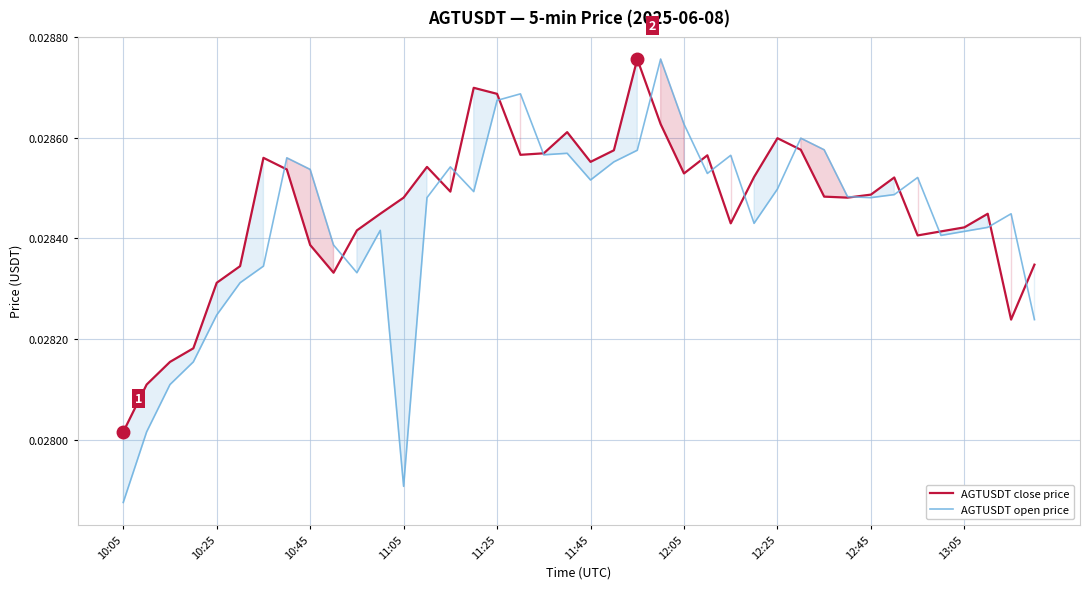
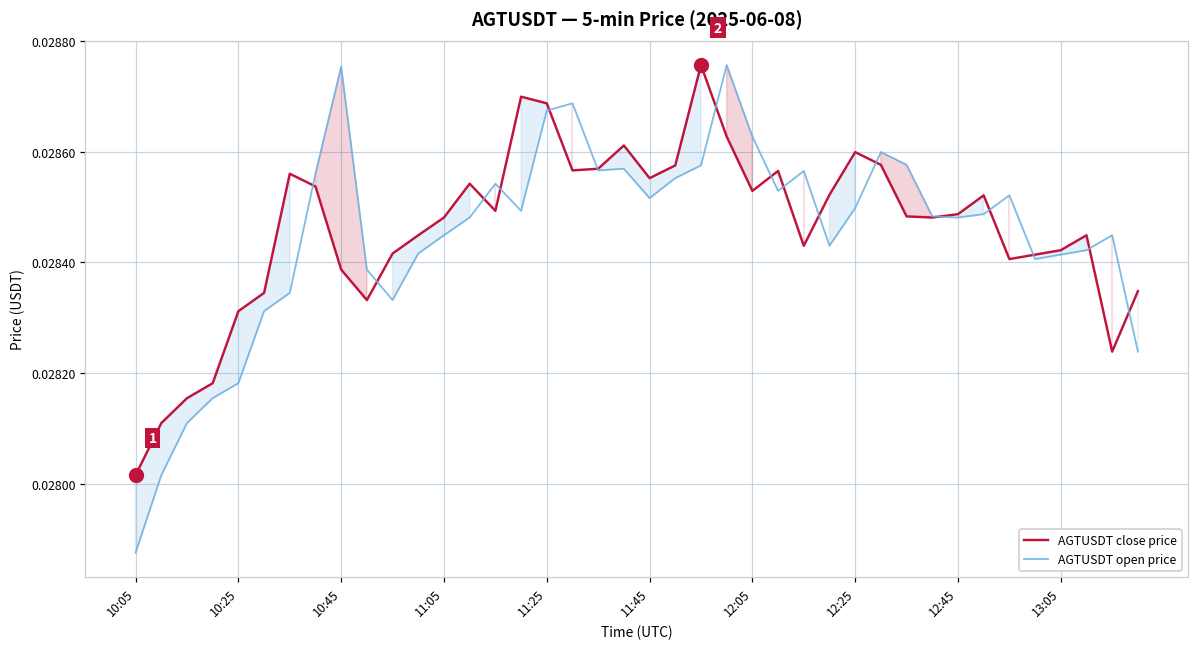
  {
    "AGTUSDT open price": {
      "10:05": 0.02788,
-     "10:25": 0.02825,
-     "10:45": 0.02854,
-     "11:05": 0.02791,
+     "10:25": 0.02818,
+     "10:45": 0.02875,
+     "11:05": 0.02845,
      "11:25": 0.02867,
      "11:45": 0.02852,
      "12:05": 0.02863,
      "12:25": 0.02850,
      "12:45": 0.02848,
      "13:05": 0.02841
    }
  }
